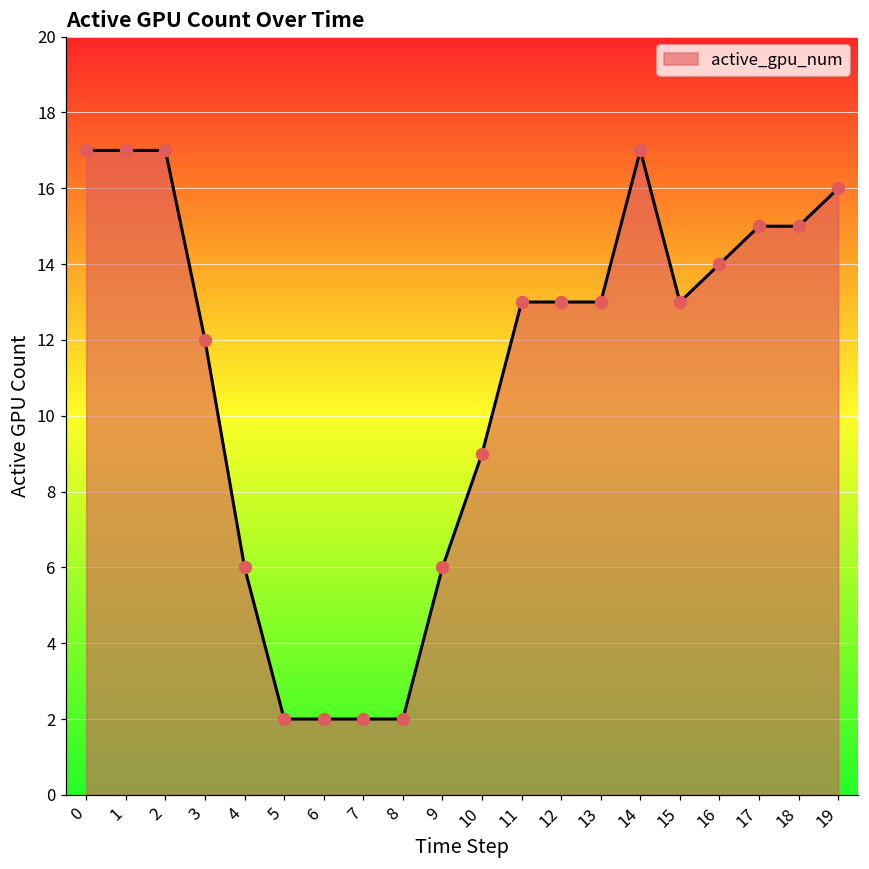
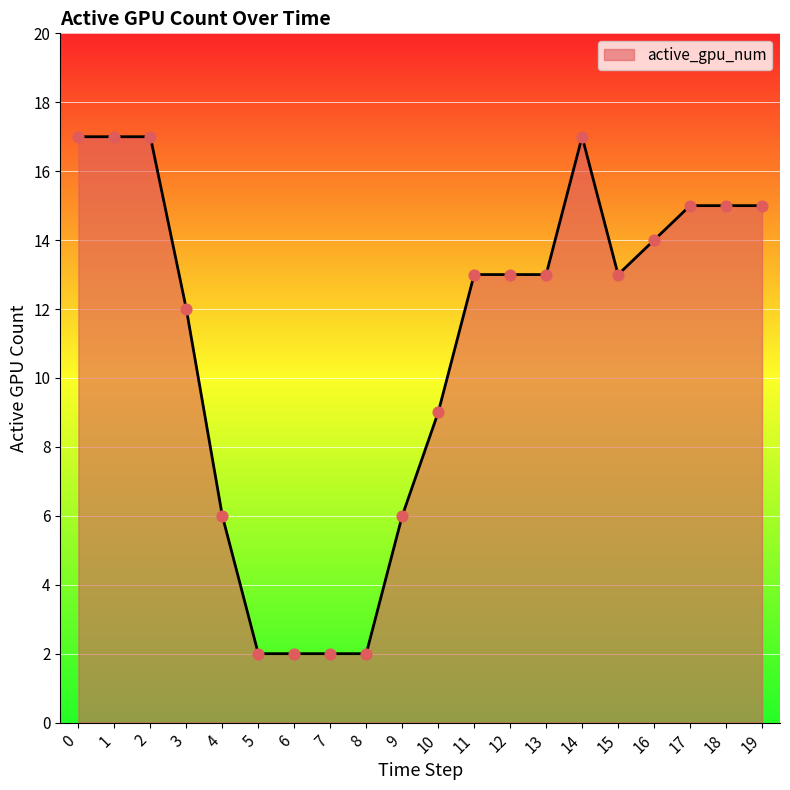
  {
    "0": 17,
    "1": 17,
    "2": 17,
    "3": 12,
    "4": 6,
    "5": 2,
    "6": 2,
    "7": 2,
    "8": 2,
    "9": 6,
    "10": 9,
    "11": 13,
    "12": 13,
    "13": 13,
    "14": 17,
    "15": 13,
    "16": 14,
    "17": 15,
    "18": 15,
-   "19": 16
+   "19": 15
  }
